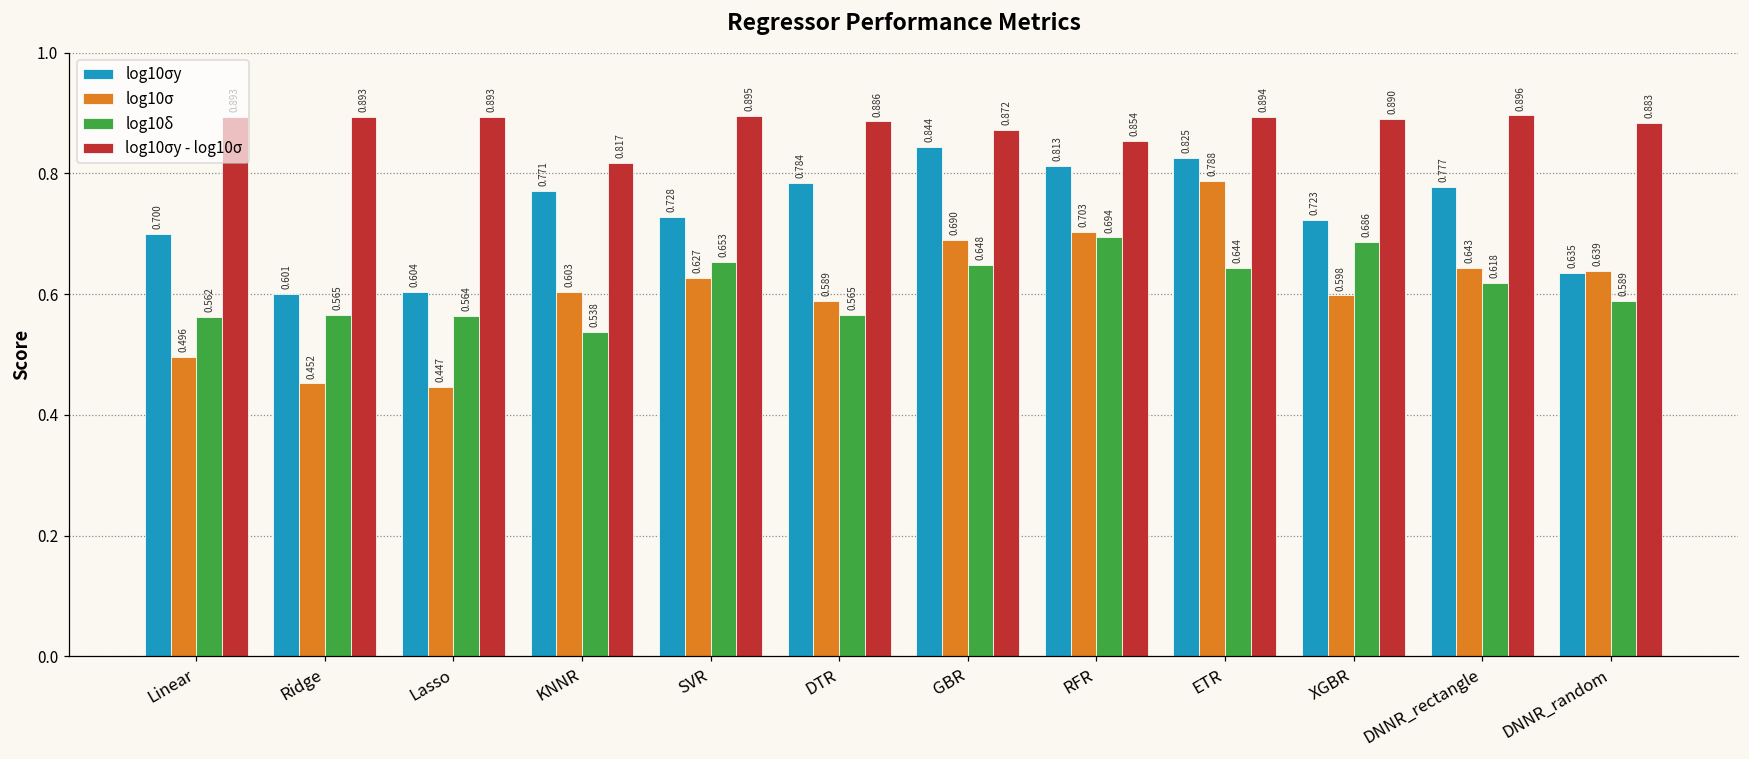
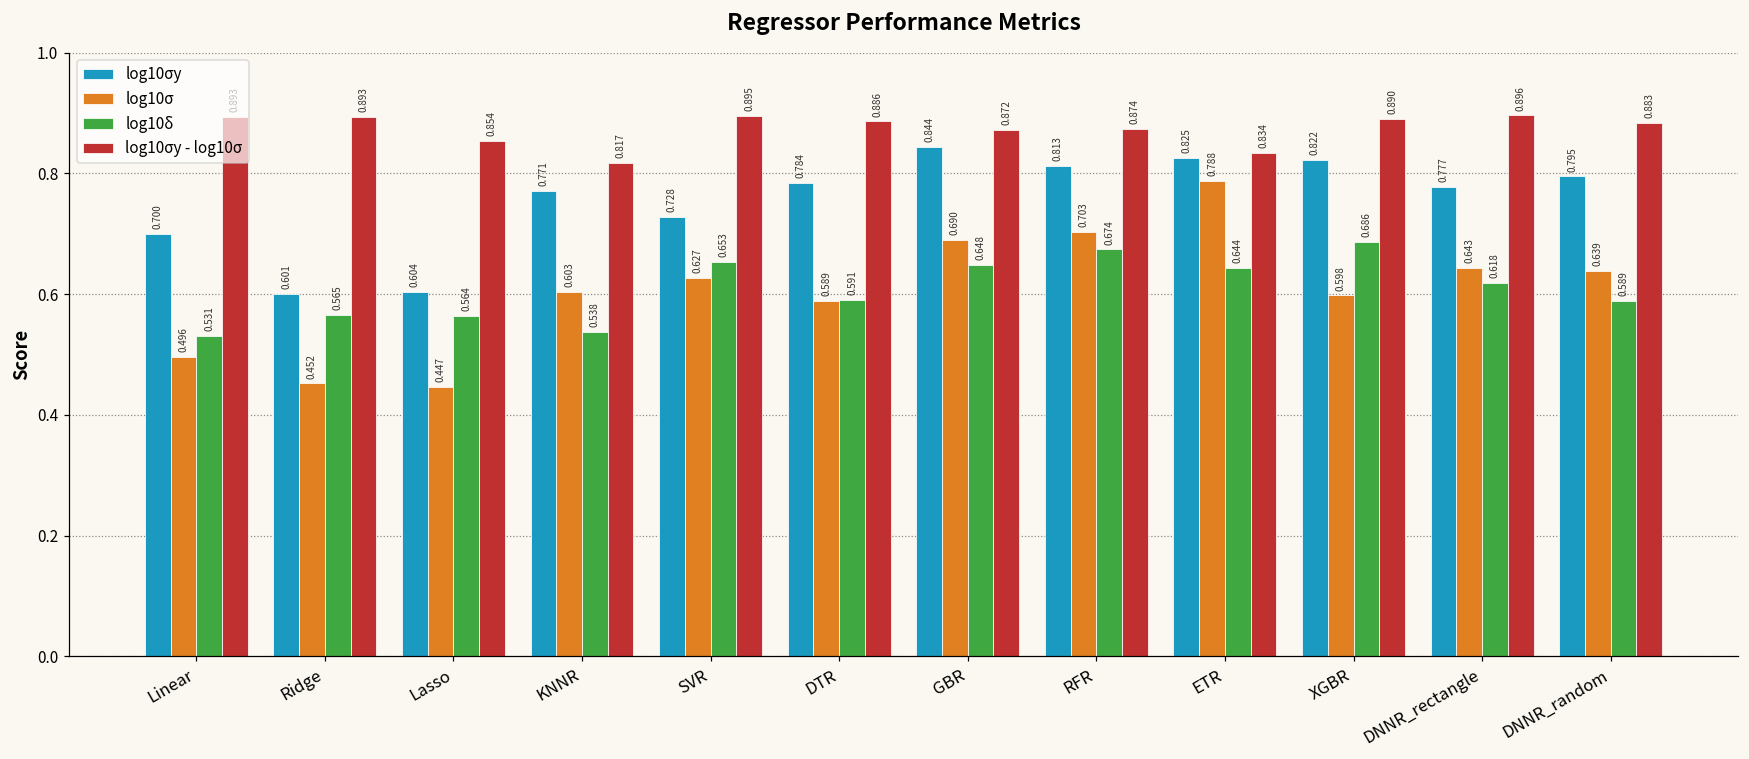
  {
    "log10σy": {
      "Linear": 0.700,
      "Ridge": 0.601,
      "Lasso": 0.604,
      "KNNR": 0.771,
      "SVR": 0.728,
      "DTR": 0.784,
      "GBR": 0.844,
      "RFR": 0.813,
      "ETR": 0.825,
-     "XGBR": 0.723,
+     "XGBR": 0.822,
      "DNNR_rectangle": 0.777,
-     "DNNR_random": 0.635
+     "DNNR_random": 0.795
    },
    "log10σ": {
      "Linear": 0.496,
      "Ridge": 0.452,
      "Lasso": 0.447,
      "KNNR": 0.603,
      "SVR": 0.627,
      "DTR": 0.589,
      "GBR": 0.690,
      "RFR": 0.703,
      "ETR": 0.788,
      "XGBR": 0.598,
      "DNNR_rectangle": 0.643,
      "DNNR_random": 0.639
    },
    "log10δ": {
-     "Linear": 0.562,
+     "Linear": 0.531,
      "Ridge": 0.565,
      "Lasso": 0.564,
      "KNNR": 0.538,
      "SVR": 0.653,
-     "DTR": 0.565,
+     "DTR": 0.591,
      "GBR": 0.648,
-     "RFR": 0.694,
+     "RFR": 0.674,
      "ETR": 0.644,
      "XGBR": 0.686,
      "DNNR_rectangle": 0.618,
      "DNNR_random": 0.589
    },
    "log10σy - log10σ": {
      "Ridge": 0.893,
-     "Lasso": 0.893,
+     "Lasso": 0.854,
      "KNNR": 0.817,
      "SVR": 0.895,
      "DTR": 0.886,
      "GBR": 0.872,
-     "RFR": 0.854,
-     "ETR": 0.894,
+     "RFR": 0.874,
+     "ETR": 0.834,
      "XGBR": 0.890,
      "DNNR_rectangle": 0.896,
      "DNNR_random": 0.883
    }
  }
